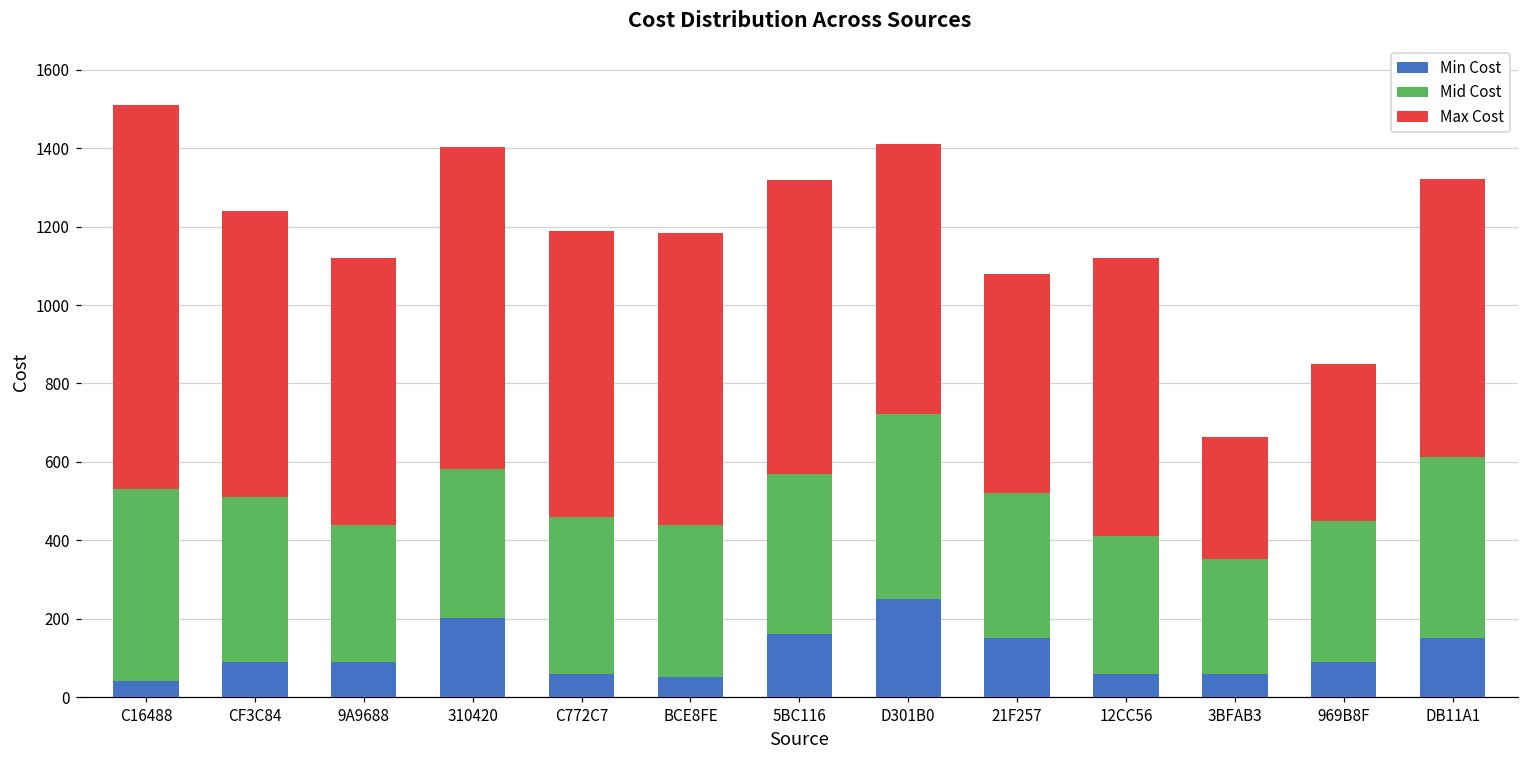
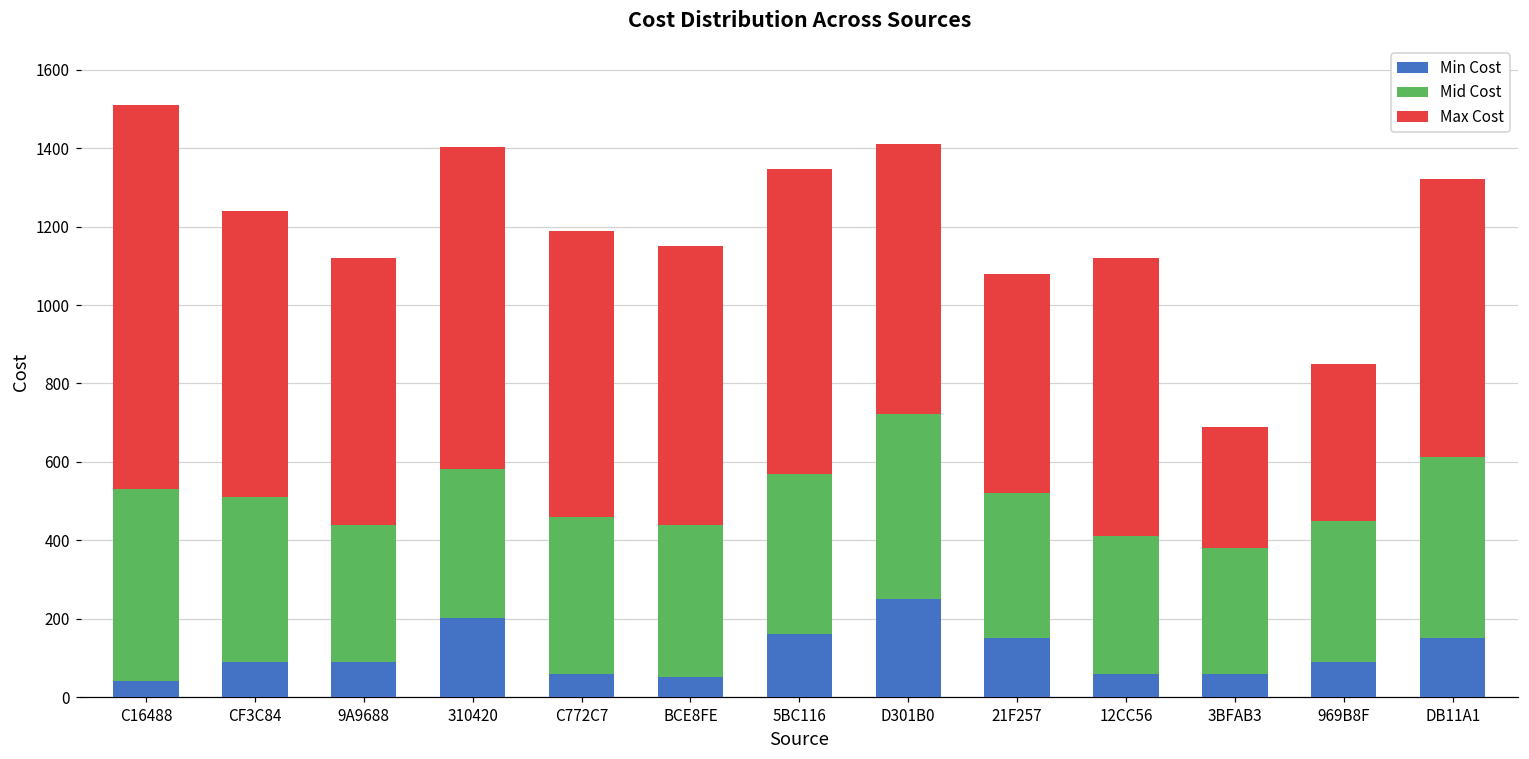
  {
    "Min Cost": {
      "C16488": 40,
      "CF3C84": 90,
      "9A9688": 90,
      "310420": 200,
      "C772C7": 60,
      "BCE8FE": 50,
      "5BC116": 160,
      "D301B0": 250,
      "21F257": 150,
      "12CC56": 60,
      "3BFAB3": 60,
      "969B8F": 90,
      "DB11A1": 150
    },
    "Mid Cost": {
      "C16488": 490,
      "CF3C84": 420,
      "9A9688": 350,
      "310420": 380,
      "C772C7": 400,
      "BCE8FE": 390,
      "5BC116": 410,
      "D301B0": 470,
      "21F257": 370,
      "12CC56": 350,
-     "3BFAB3": 290,
+     "3BFAB3": 320,
      "969B8F": 360,
      "DB11A1": 460
    },
    "Max Cost": {
      "C16488": 980,
      "CF3C84": 730,
      "9A9688": 680,
      "310420": 820,
      "C772C7": 730,
-     "BCE8FE": 740,
-     "5BC116": 750,
+     "BCE8FE": 710,
+     "5BC116": 780,
      "D301B0": 690,
      "21F257": 560,
      "12CC56": 710,
      "3BFAB3": 310,
      "969B8F": 400,
      "DB11A1": 710
    }
  }
